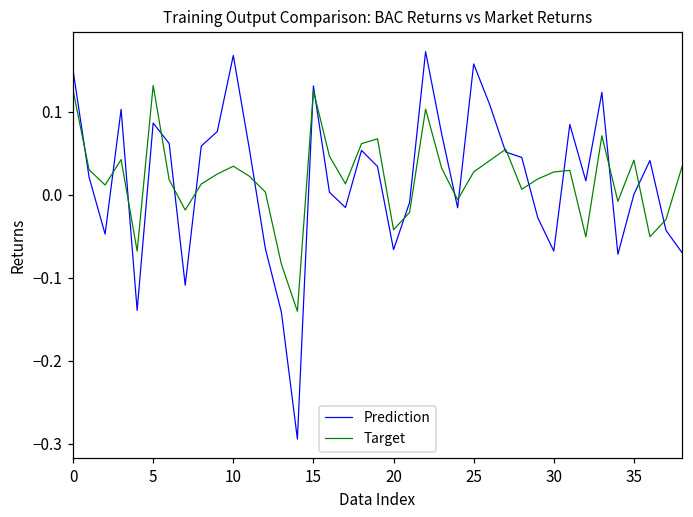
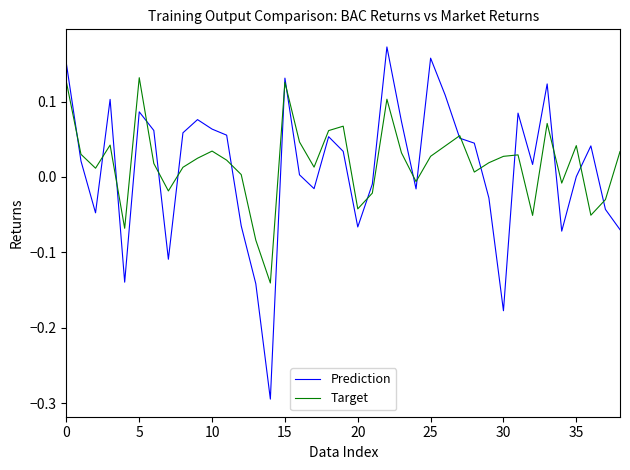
  {
    "Prediction": {
      "0": 0.15,
      "5": 0.09,
-     "10": 0.17,
+     "10": 0.06,
      "15": 0.13,
      "20": -0.07,
      "25": 0.16,
-     "30": -0.07,
+     "30": -0.18,
      "35": 0.00
    },
    "Target": {
      "0": 0.13,
      "5": 0.13,
      "10": 0.03,
      "15": 0.13,
      "20": -0.04,
      "25": 0.03,
      "30": 0.03,
      "35": 0.04
    }
  }
